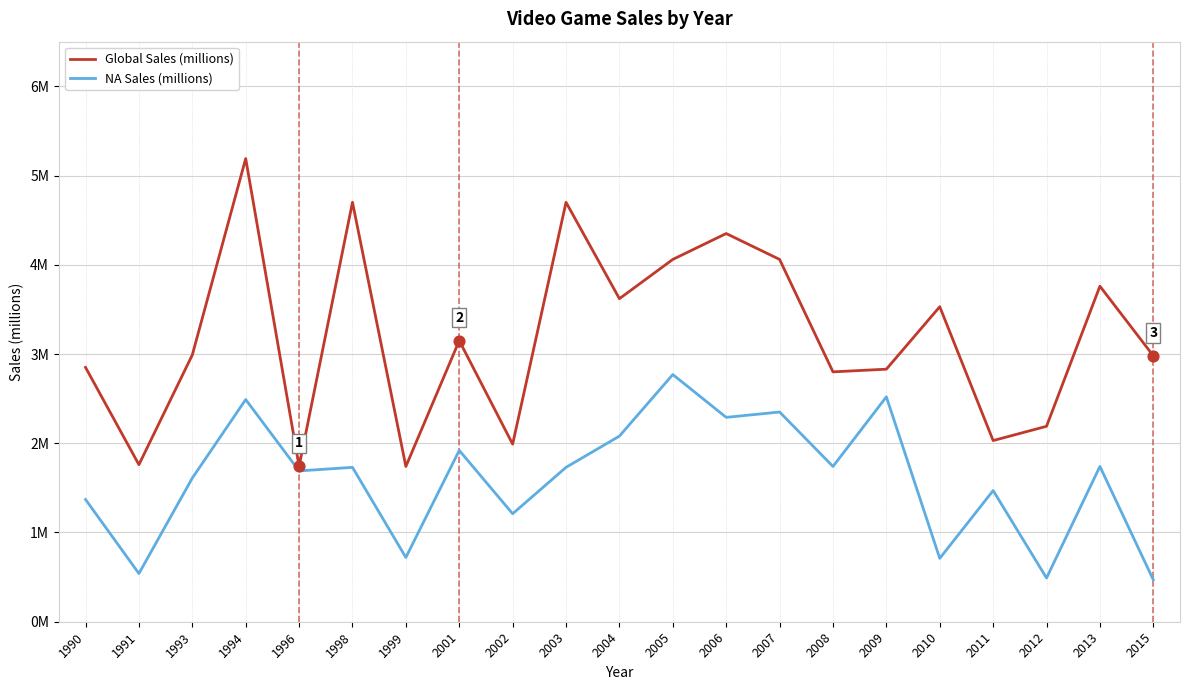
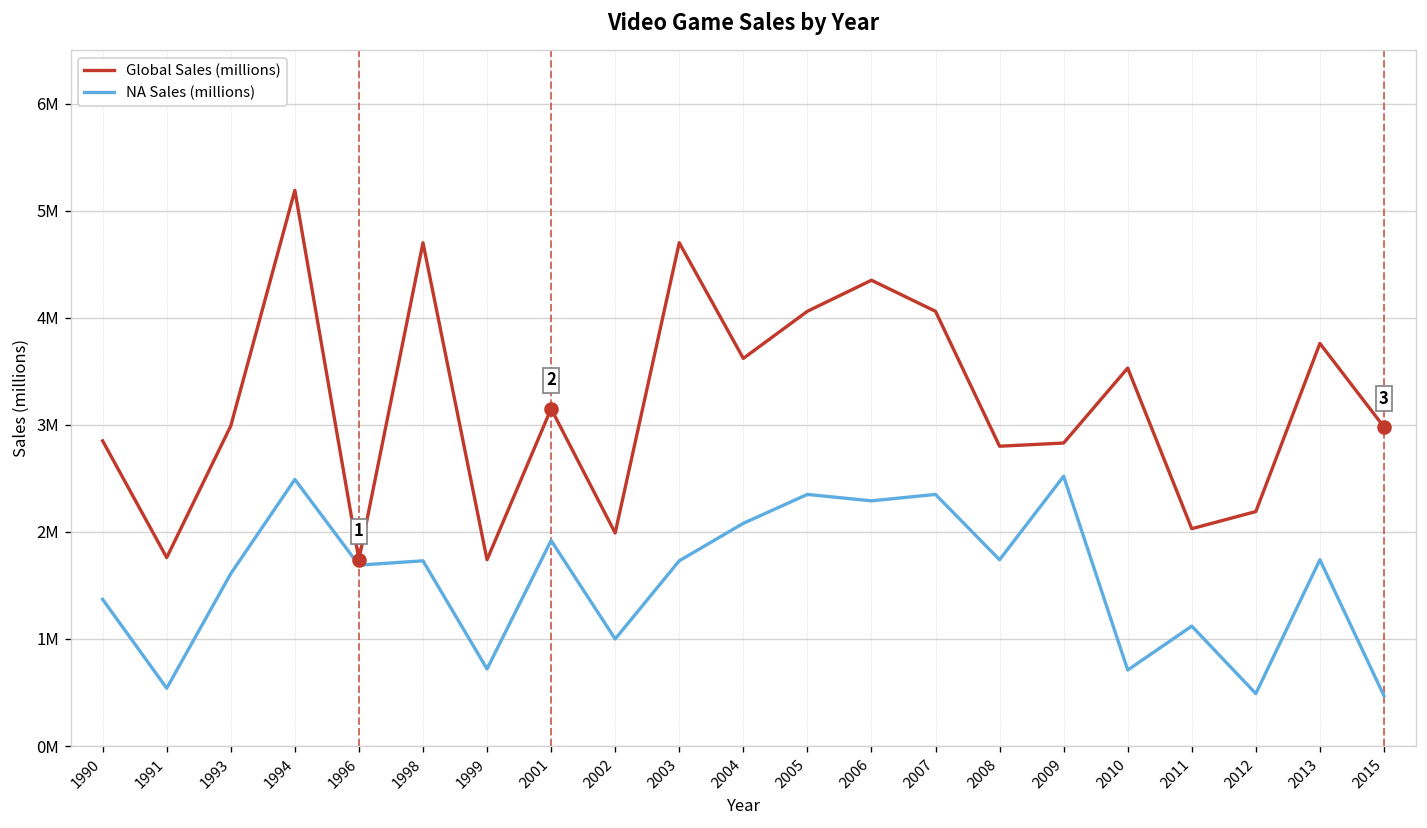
  {
    "NA Sales (millions)": {
      "1990": 1400000,
      "1991": 500000,
      "1993": 1600000,
      "1994": 2500000,
      "1996": 1700000,
      "1998": 1700000,
      "1999": 700000,
      "2001": 1900000,
-     "2002": 1200000,
+     "2002": 1000000,
      "2003": 1700000,
      "2004": 2100000,
-     "2005": 2800000,
+     "2005": 2400000,
      "2006": 2300000,
      "2007": 2400000,
      "2008": 1700000,
      "2009": 2500000,
      "2010": 700000,
-     "2011": 1500000,
+     "2011": 1100000,
      "2012": 500000,
      "2013": 1700000,
      "2015": 500000
    }
  }
